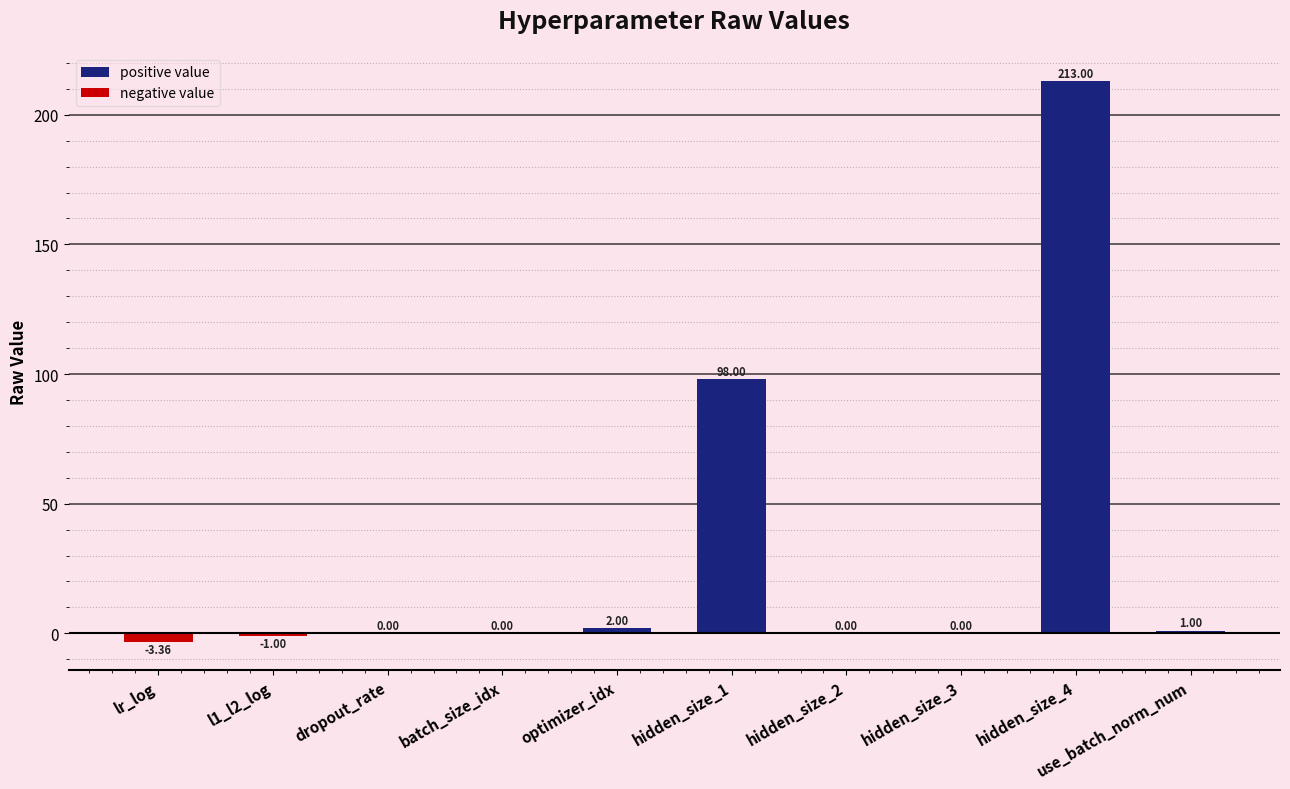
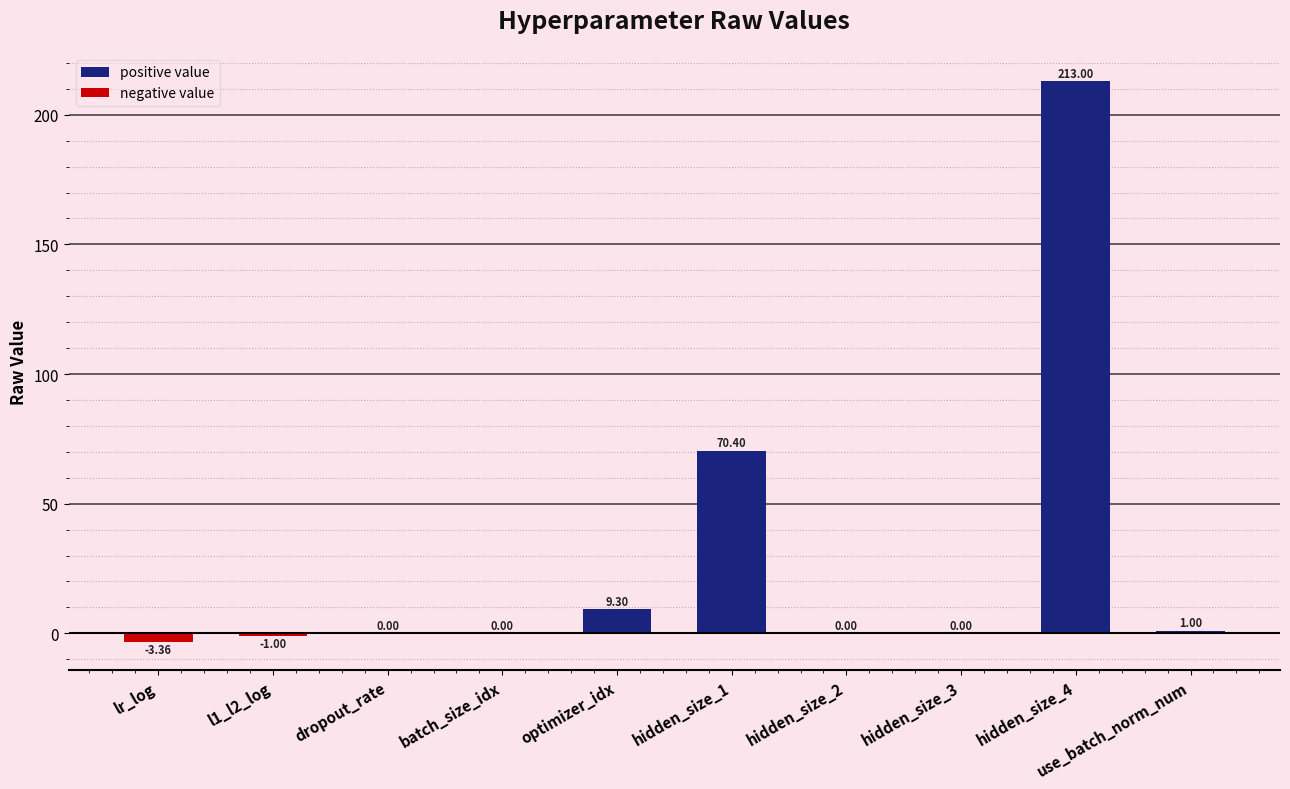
  {
    "positive value": {
      "dropout_rate": 0.00,
      "batch_size_idx": 0.00,
-     "optimizer_idx": 2.00,
-     "hidden_size_1": 98.00,
+     "optimizer_idx": 9.30,
+     "hidden_size_1": 70.40,
      "hidden_size_2": 0.00,
      "hidden_size_3": 0.00,
      "hidden_size_4": 213.00,
      "use_batch_norm_num": 1.00
    },
    "negative value": {
      "lr_log": -3.36,
      "l1_l2_log": -1.00,
      "dropout_rate": 0.00,
      "batch_size_idx": 0.00,
      "hidden_size_2": 0.00,
      "hidden_size_3": 0.00
    }
  }
